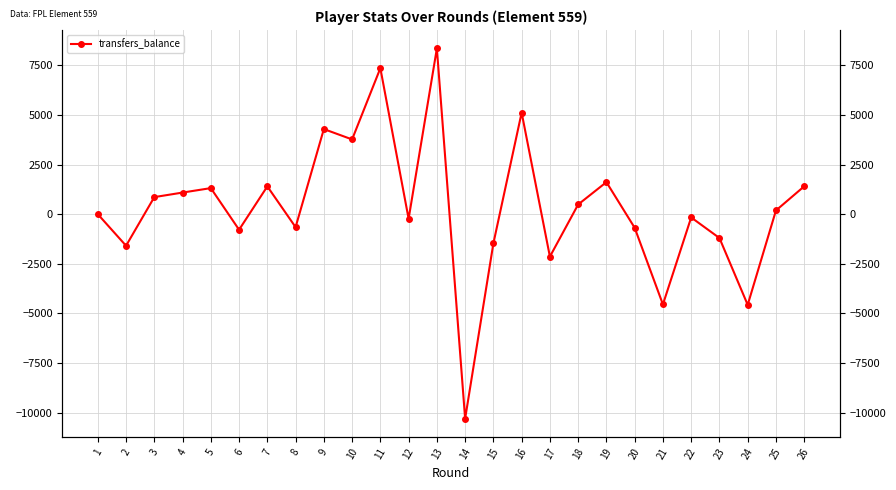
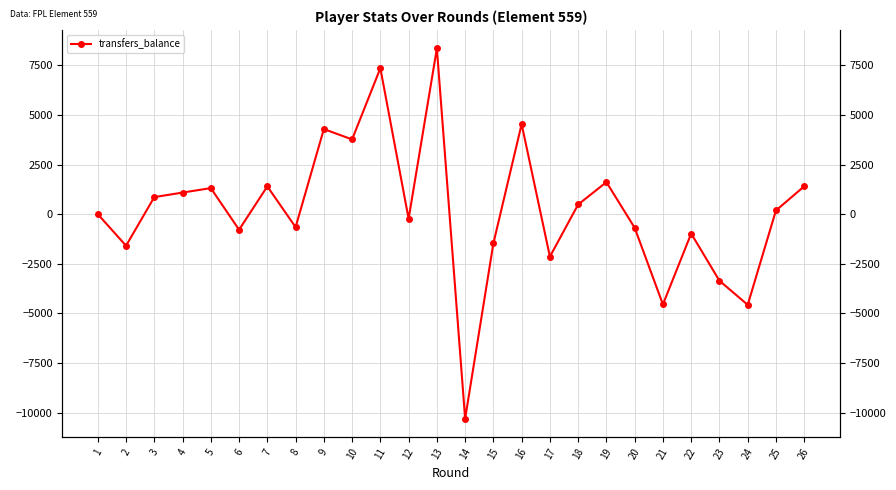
  {
    "1": 0,
    "2": -1600,
    "3": 900,
    "4": 1100,
    "5": 1300,
    "6": -800,
    "7": 1400,
    "8": -700,
    "9": 4300,
    "10": 3800,
    "11": 7400,
    "12": -200,
    "13": 8300,
    "14": -10300,
    "15": -1500,
-   "16": 5100,
+   "16": 4500,
    "17": -2100,
    "18": 500,
    "19": 1600,
    "20": -700,
    "21": -4500,
-   "22": -200,
-   "23": -1200,
+   "22": -1000,
+   "23": -3400,
    "24": -4600,
    "25": 200,
    "26": 1400
  }
